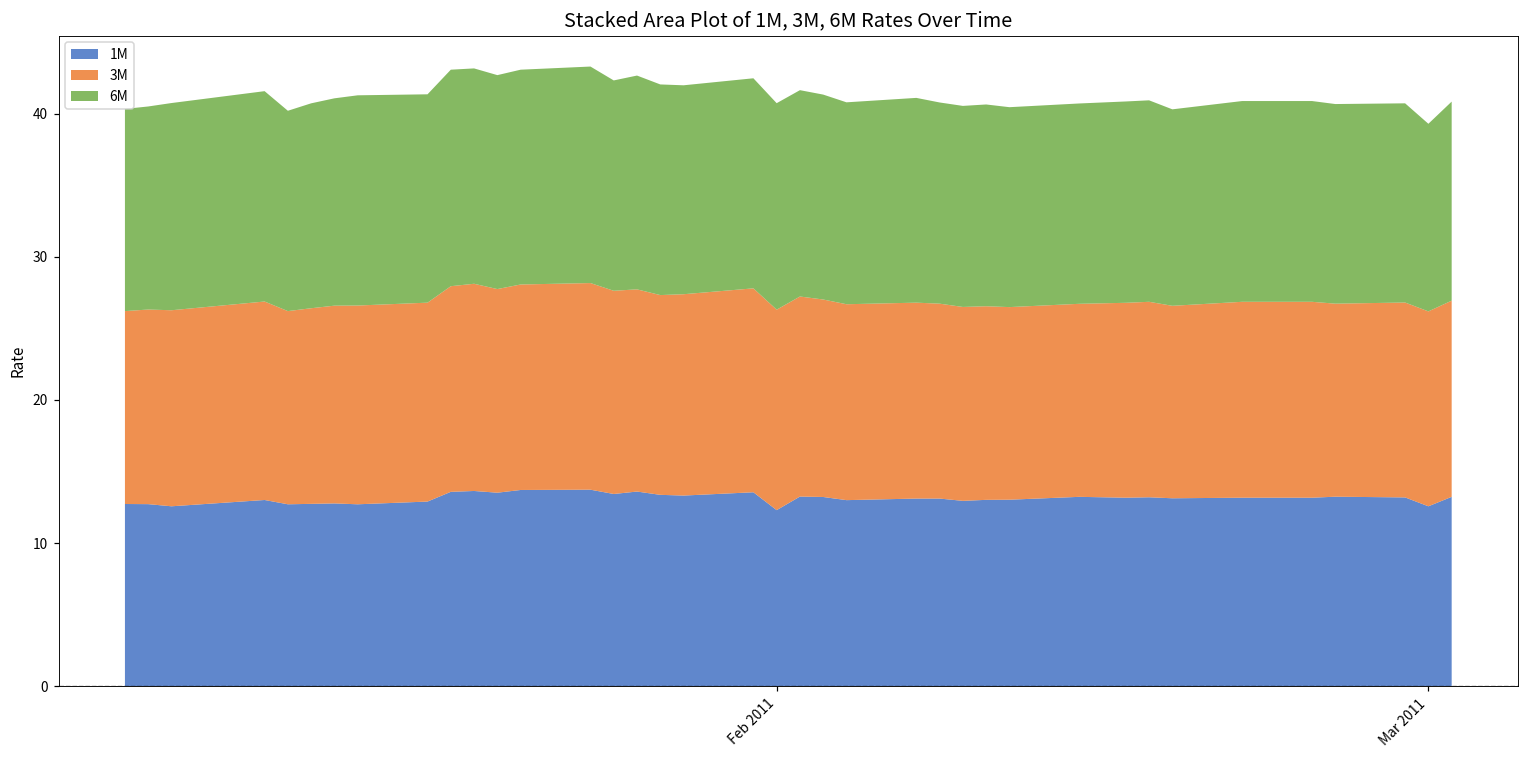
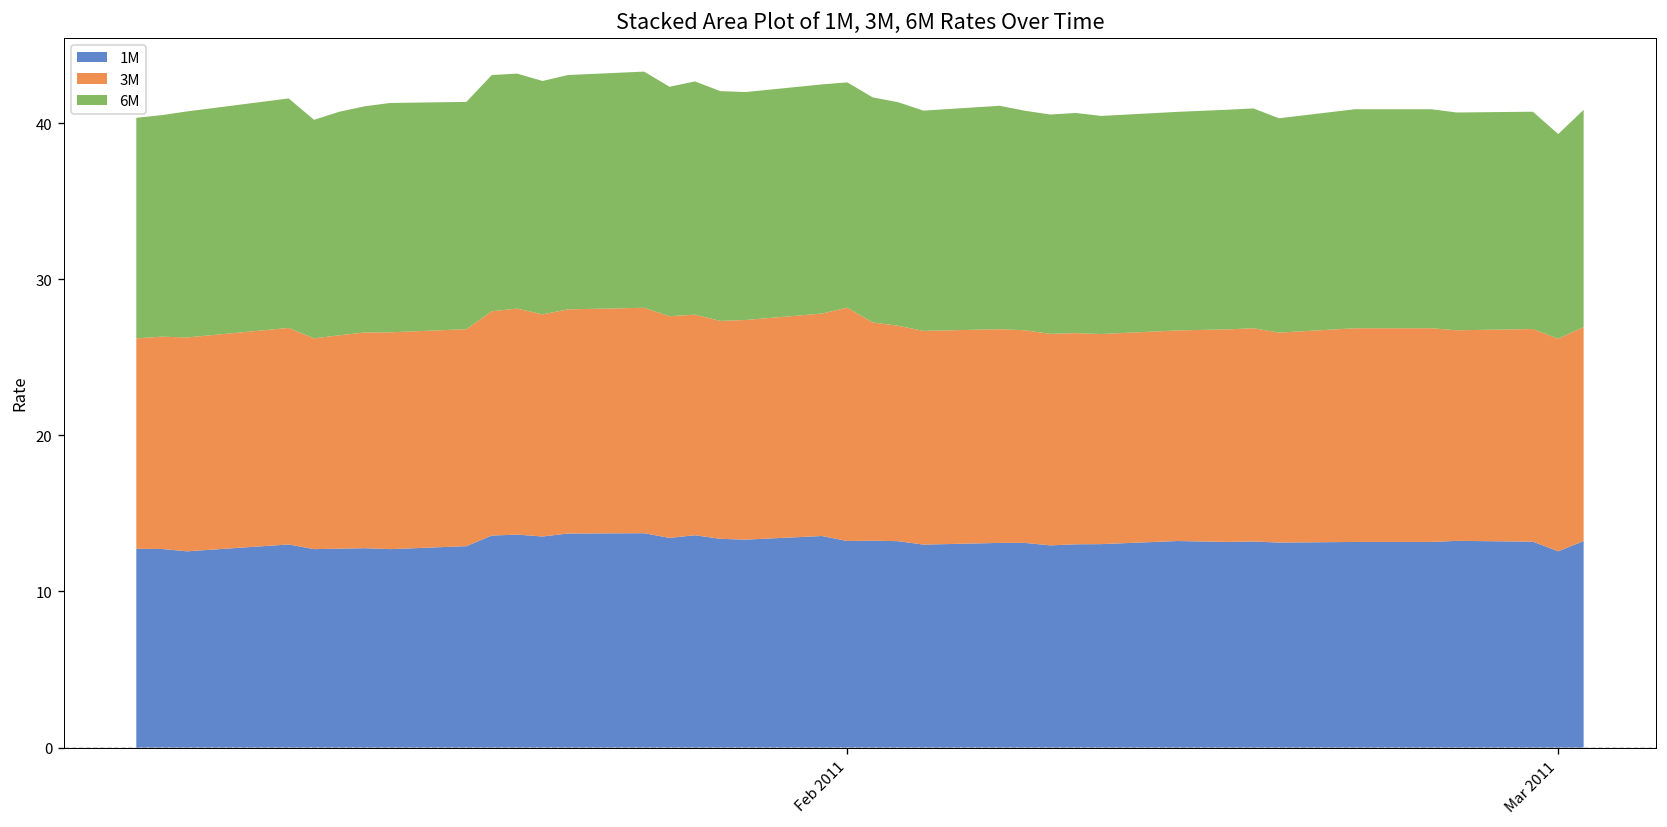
  {
    "1M": {
-     "Feb 2011": 12.3,
+     "Feb 2011": 13.2,
      "Mar 2011": 12.6
    },
    "3M": {
-     "Feb 2011": 14.0,
+     "Feb 2011": 15.0,
      "Mar 2011": 13.6
    },
    "6M": {
      "Feb 2011": 14.4,
      "Mar 2011": 13.1
    }
  }
